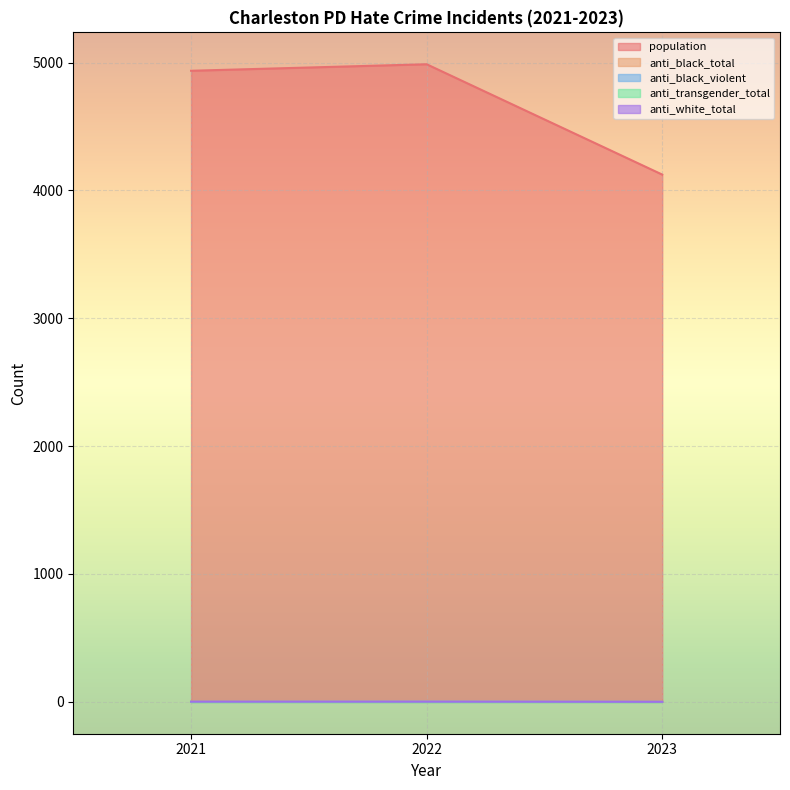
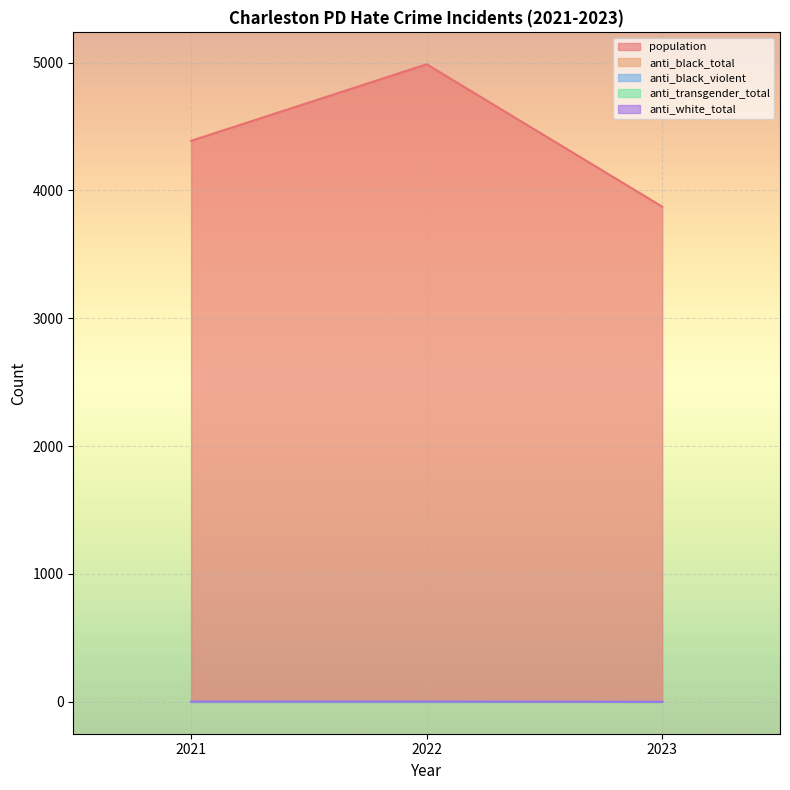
  {
    "population": {
-     "2021": 4940,
+     "2021": 4390,
      "2022": 4990,
-     "2023": 4120
+     "2023": 3870
    },
    "anti_white_total": {
      "2021": 0,
      "2022": 0,
      "2023": 0
    }
  }
